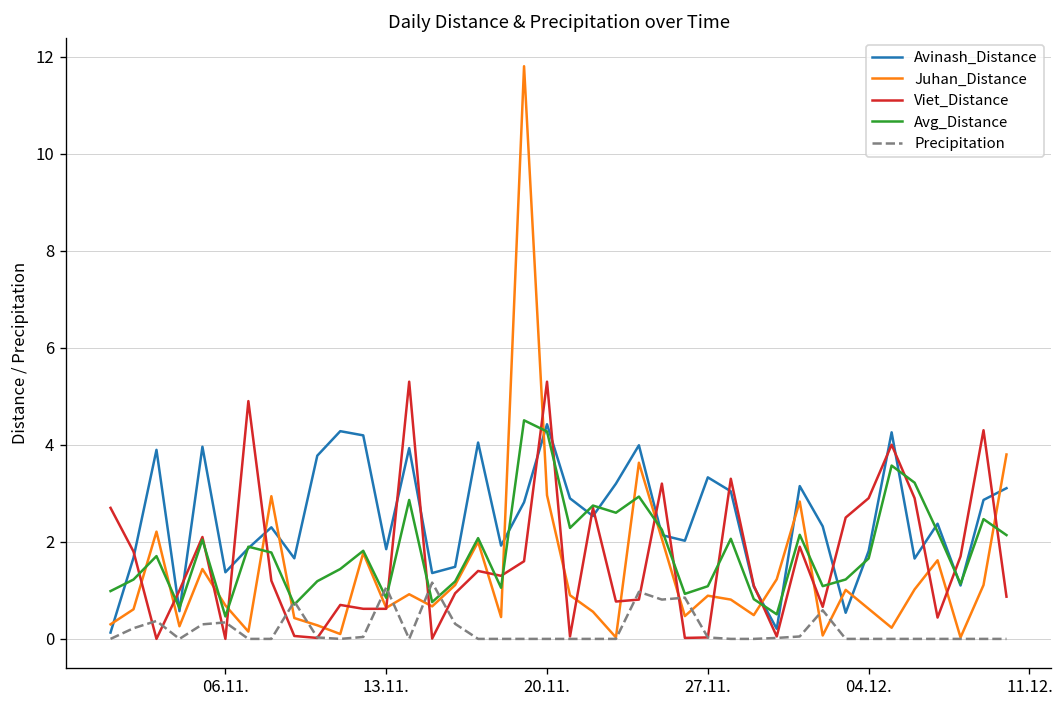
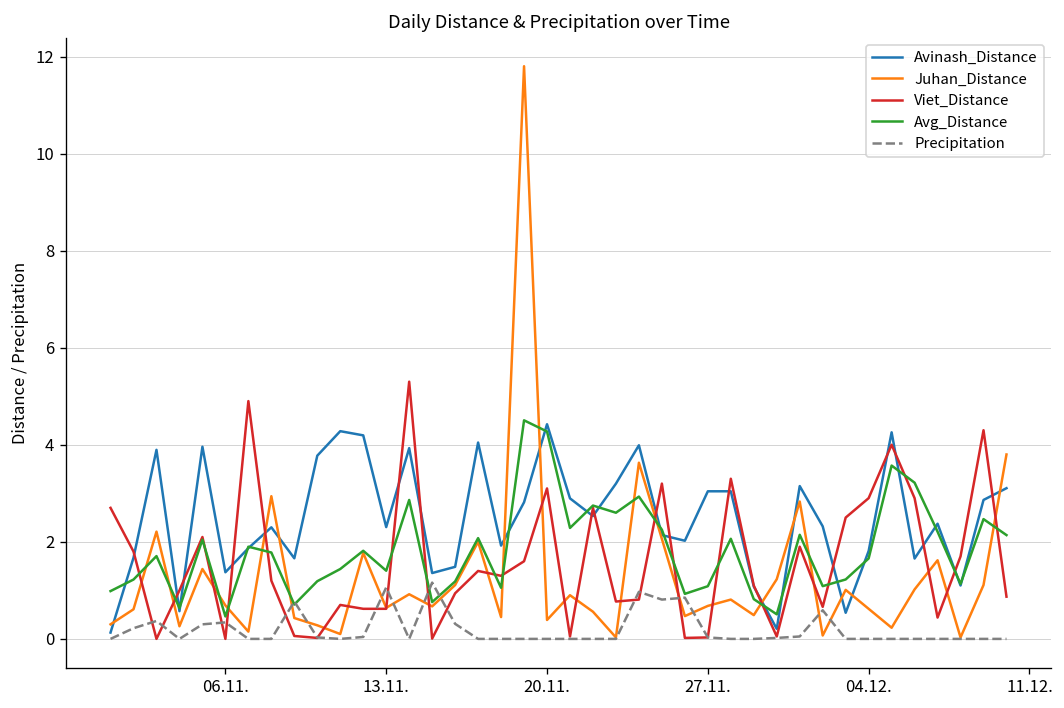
  {
    "Avinash_Distance": {
      "06.11.": 1.4,
-     "13.11.": 1.8,
+     "13.11.": 2.3,
      "20.11.": 4.4,
-     "27.11.": 3.3,
+     "27.11.": 3.0,
      "04.12.": 1.8
    },
    "Juhan_Distance": {
      "06.11.": 0.7,
-     "20.11.": 3.0,
-     "27.11.": 0.9,
+     "20.11.": 0.4,
+     "27.11.": 0.7,
      "04.12.": 0.6
    },
    "Viet_Distance": {
      "06.11.": 0.0,
-     "20.11.": 5.3,
+     "20.11.": 3.1,
      "04.12.": 2.9
    },
    "Avg_Distance": {
      "06.11.": 0.5,
-     "13.11.": 0.8,
+     "13.11.": 1.4,
      "20.11.": 4.3,
      "27.11.": 1.1,
      "04.12.": 1.7
    },
    "Precipitation": {
      "06.11.": 0.3,
      "13.11.": 1.1,
      "20.11.": 0.0,
      "04.12.": 0.0
    }
  }
